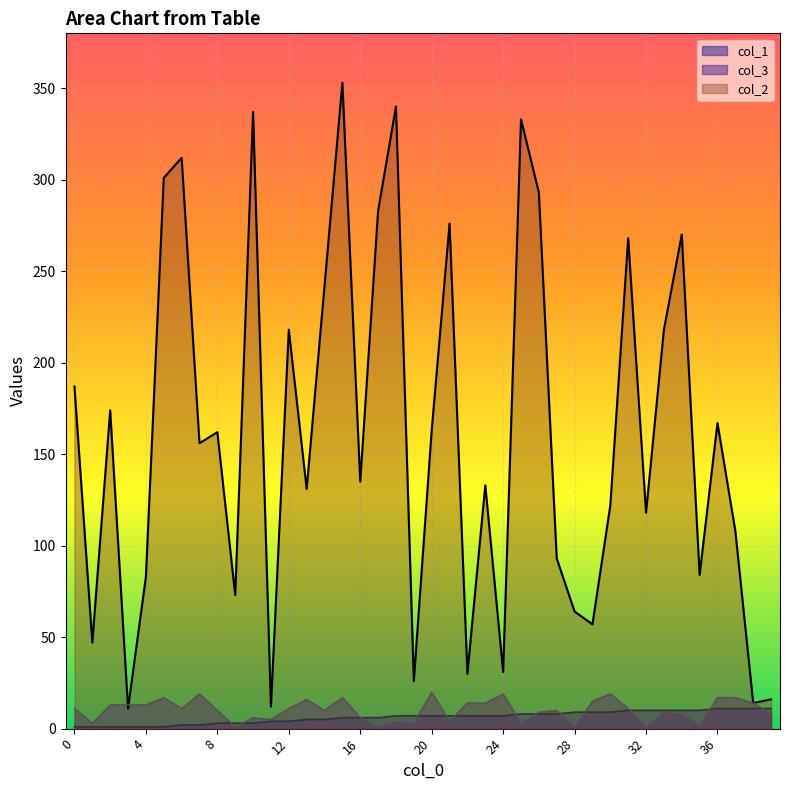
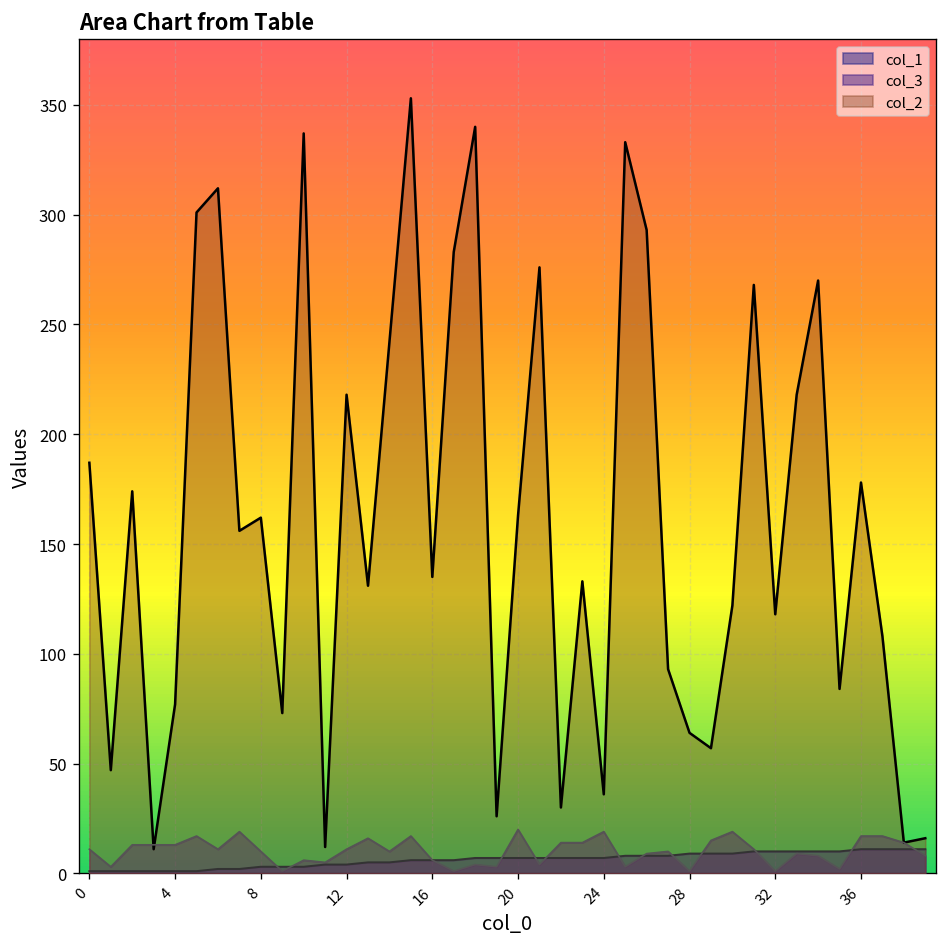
  {
    "col_2": {
      "0": 187,
-     "4": 83,
+     "4": 77,
      "8": 162,
      "12": 218,
      "16": 135,
      "20": 163,
-     "24": 31,
+     "24": 36,
      "28": 64,
      "32": 118,
-     "36": 167
+     "36": 178
    }
  }
